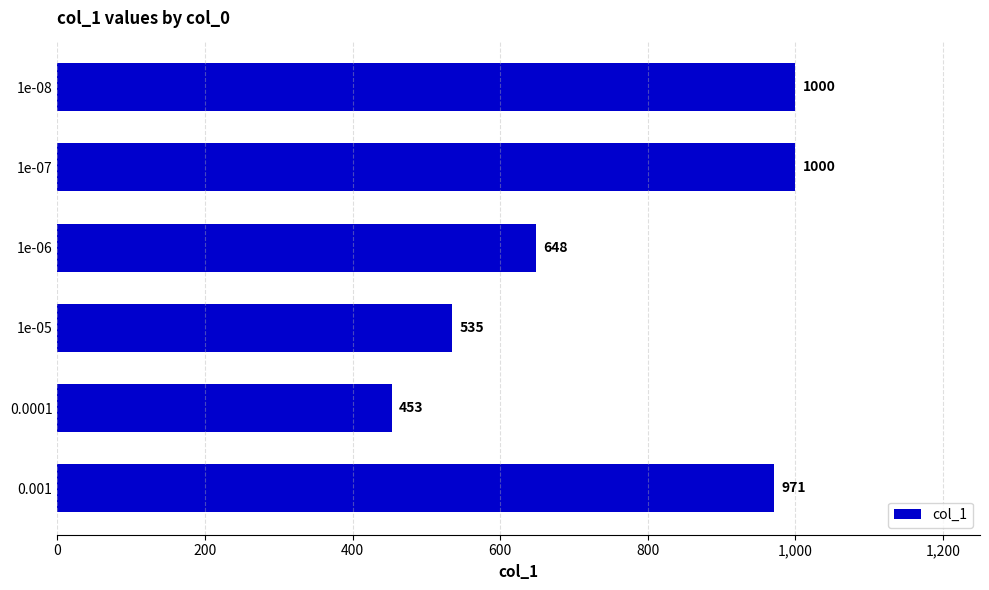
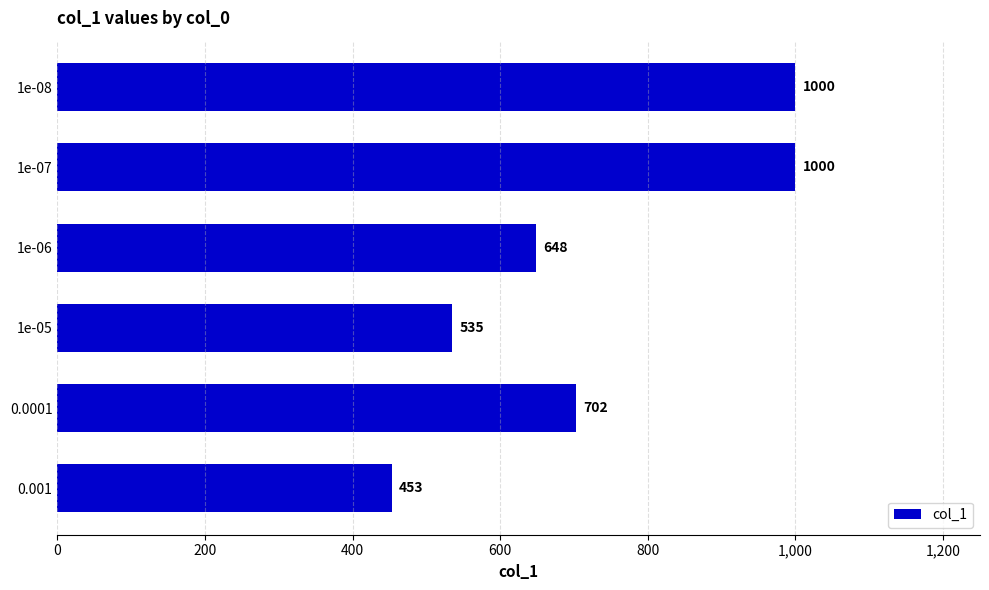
  {
    "1e-08": 1000,
    "1e-07": 1000,
    "1e-06": 648,
    "1e-05": 535,
-   "0.0001": 453,
-   "0.001": 971
+   "0.0001": 702,
+   "0.001": 453
  }
